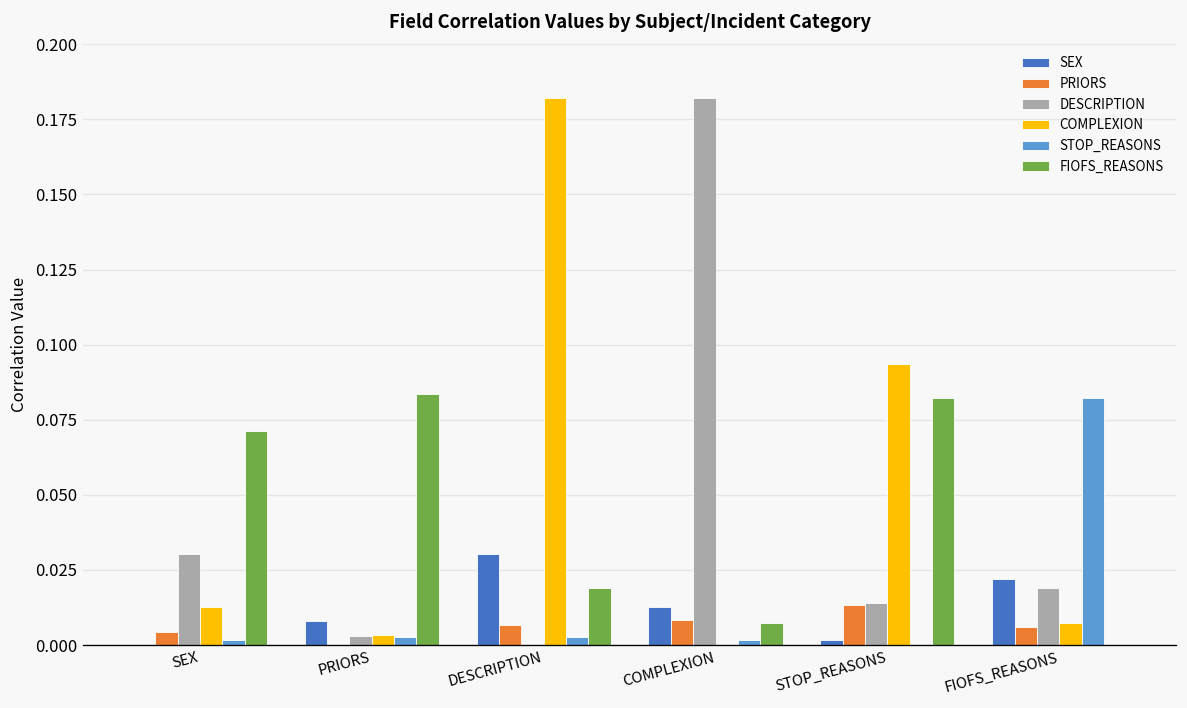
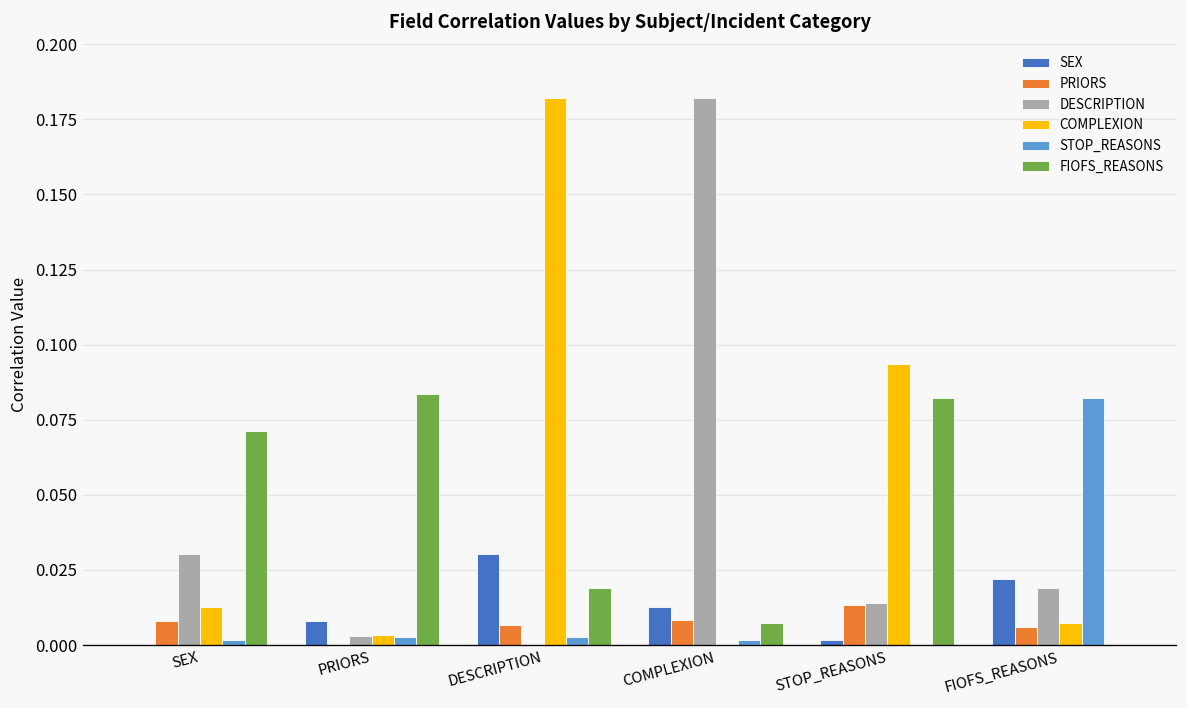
  {
    "PRIORS": {
-     "SEX": 0.004,
+     "SEX": 0.008,
      "PRIORS": 0.000,
      "DESCRIPTION": 0.007,
      "COMPLEXION": 0.008,
      "STOP_REASONS": 0.013,
      "FIOFS_REASONS": 0.006
    },
    "DESCRIPTION": {
      "SEX": 0.030,
      "PRIORS": 0.003,
      "DESCRIPTION": 0.000,
      "COMPLEXION": 0.182,
      "STOP_REASONS": 0.014,
      "FIOFS_REASONS": 0.019
    },
    "COMPLEXION": {
      "SEX": 0.013,
      "PRIORS": 0.003,
      "DESCRIPTION": 0.182,
      "COMPLEXION": 0.000,
      "STOP_REASONS": 0.094,
      "FIOFS_REASONS": 0.007
    },
    "FIOFS_REASONS": {
      "SEX": 0.071,
      "PRIORS": 0.084,
      "DESCRIPTION": 0.019,
      "COMPLEXION": 0.007,
      "STOP_REASONS": 0.082,
      "FIOFS_REASONS": 0.000
    }
  }
